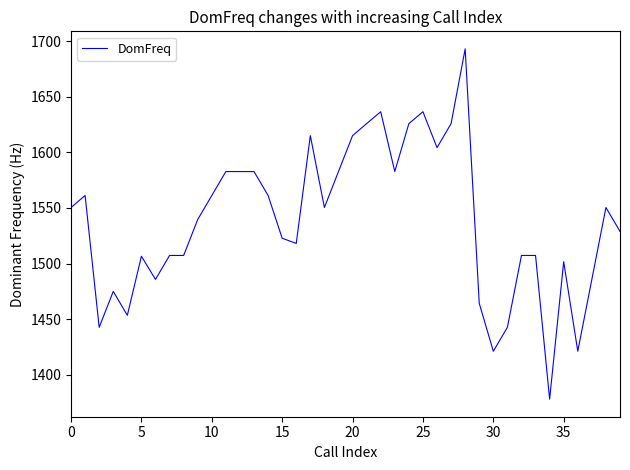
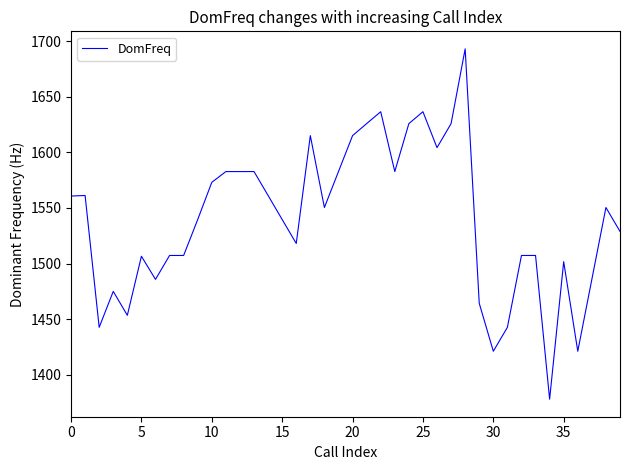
  {
-   "0": 1550,
+   "0": 1561,
    "5": 1507,
-   "10": 1561,
-   "15": 1523,
+   "10": 1573,
+   "15": 1540,
    "20": 1615,
    "25": 1637,
    "30": 1421,
    "35": 1502
  }
